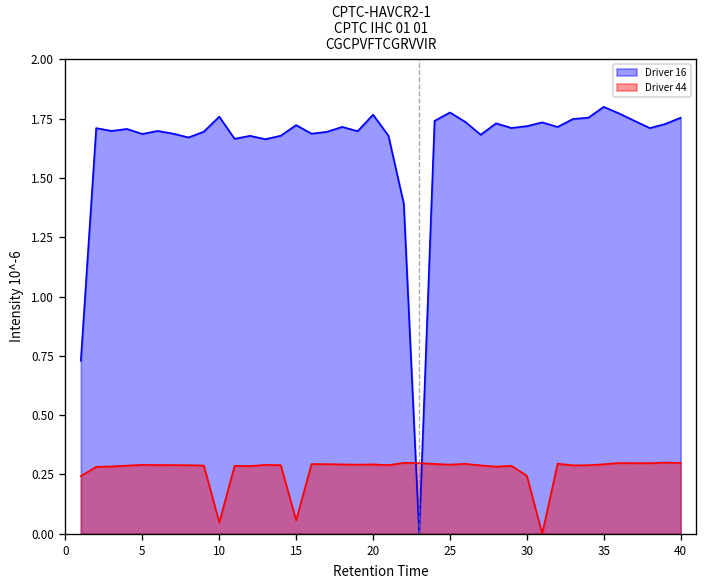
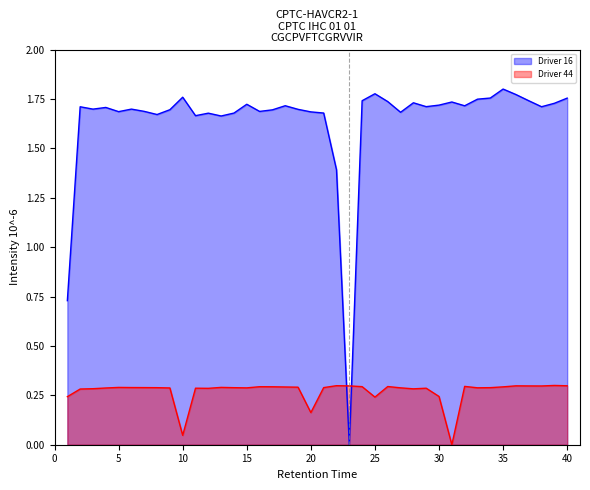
  {
    "Driver 16": {
      "5": 1.69,
      "10": 1.76,
      "15": 1.72,
-     "20": 1.77,
+     "20": 1.68,
      "25": 1.78,
      "30": 1.72,
      "35": 1.80,
      "40": 1.75
    },
    "Driver 44": {
      "5": 0.29,
      "10": 0.05,
-     "15": 0.06,
-     "20": 0.29,
-     "25": 0.29,
+     "15": 0.29,
+     "20": 0.16,
+     "25": 0.24,
      "30": 0.24,
      "35": 0.29,
      "40": 0.30
    }
  }
